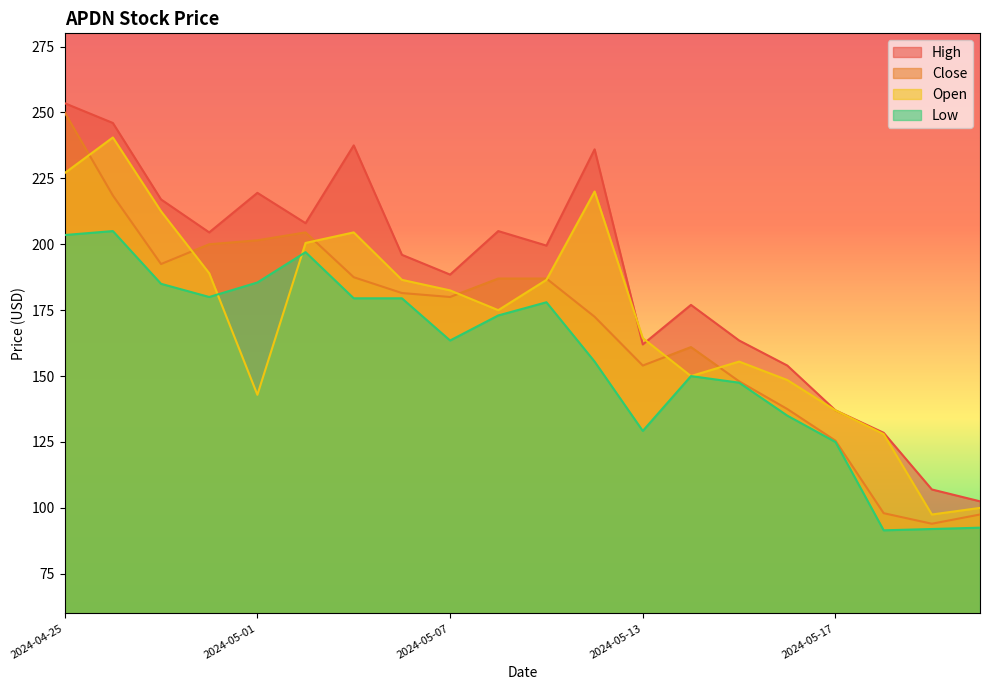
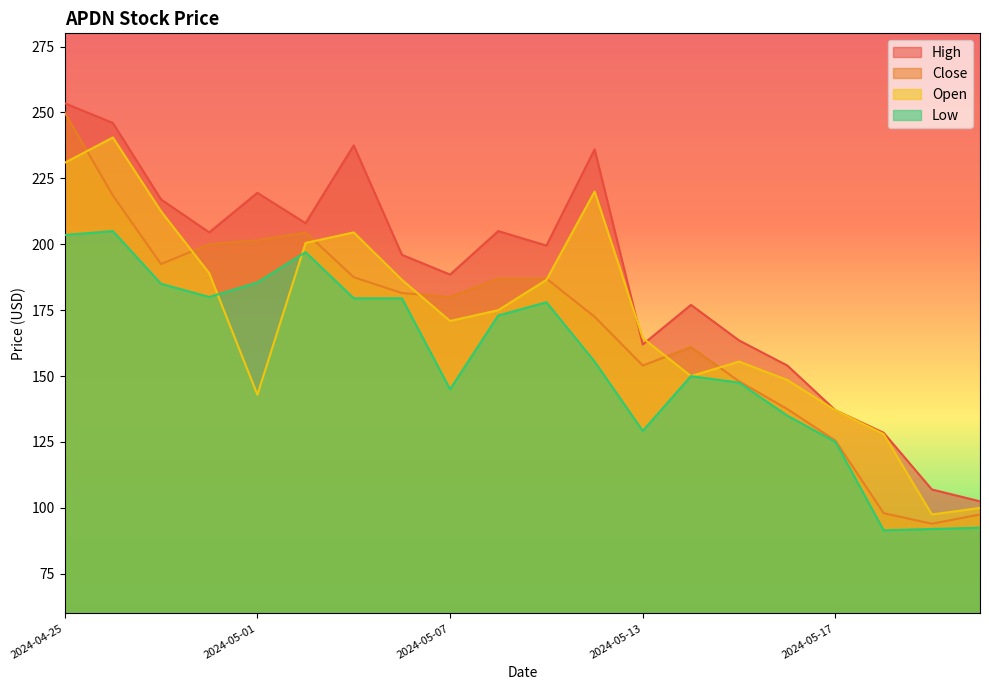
  {
    "Open": {
-     "2024-04-25": 227,
+     "2024-04-25": 231,
      "2024-05-01": 143,
-     "2024-05-07": 183,
+     "2024-05-07": 171,
      "2024-05-13": 164
    },
    "Low": {
      "2024-04-25": 204,
      "2024-05-01": 186,
-     "2024-05-07": 164,
+     "2024-05-07": 145,
      "2024-05-13": 129
    }
  }
